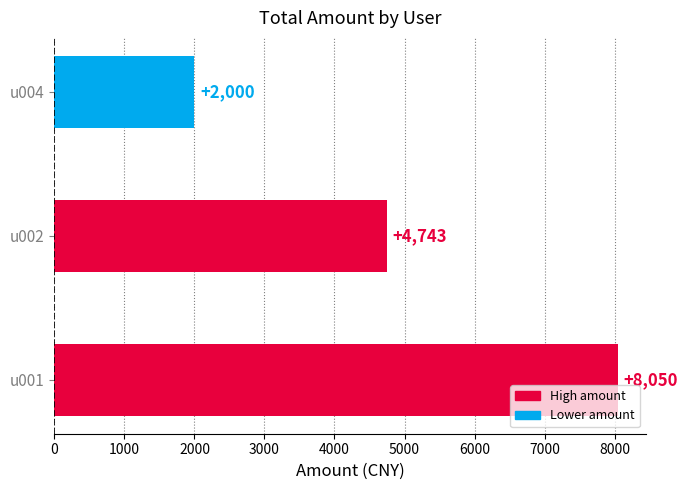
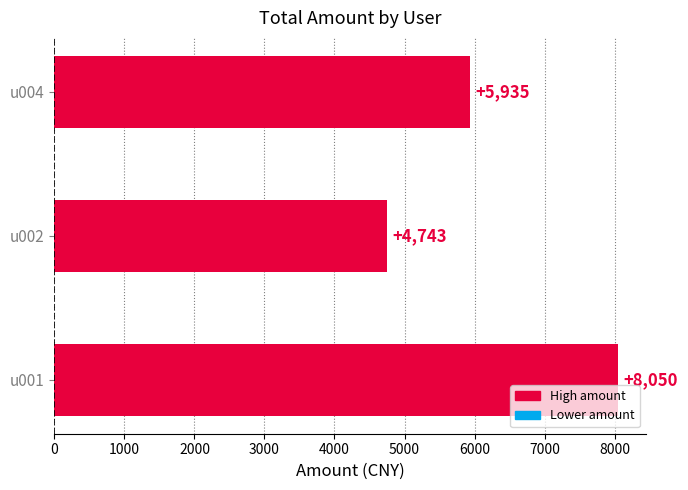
  {
-   "u004": "+2,000",
+   "u004": "+5,935",
    "u002": "+4,743"
  }
